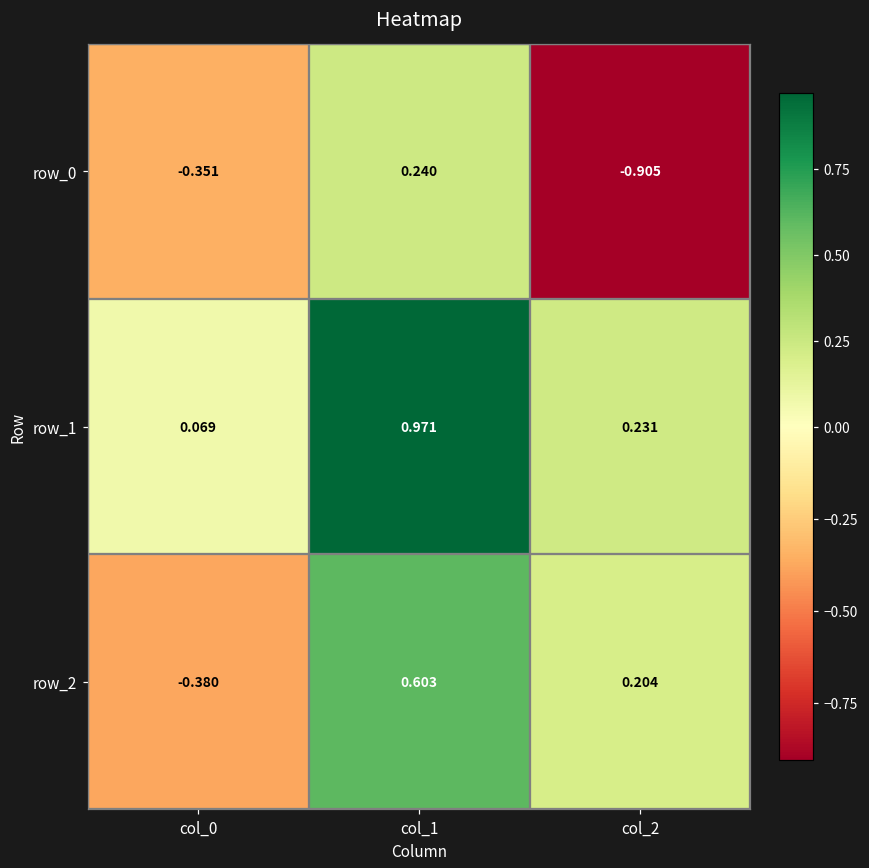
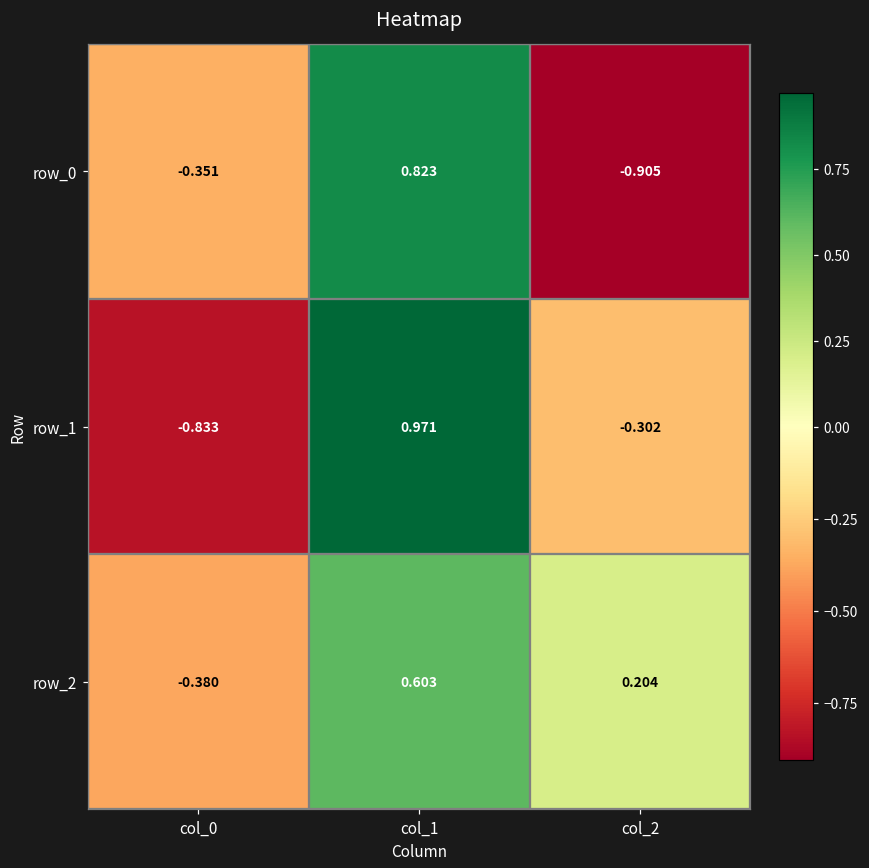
  {
    "row_0": {
      "col_0": -0.351,
-     "col_1": 0.240,
+     "col_1": 0.823,
      "col_2": -0.905
    },
    "row_1": {
-     "col_0": 0.069,
+     "col_0": -0.833,
      "col_1": 0.971,
-     "col_2": 0.231
+     "col_2": -0.302
    },
    "row_2": {
      "col_0": -0.380,
      "col_1": 0.603,
      "col_2": 0.204
    }
  }
